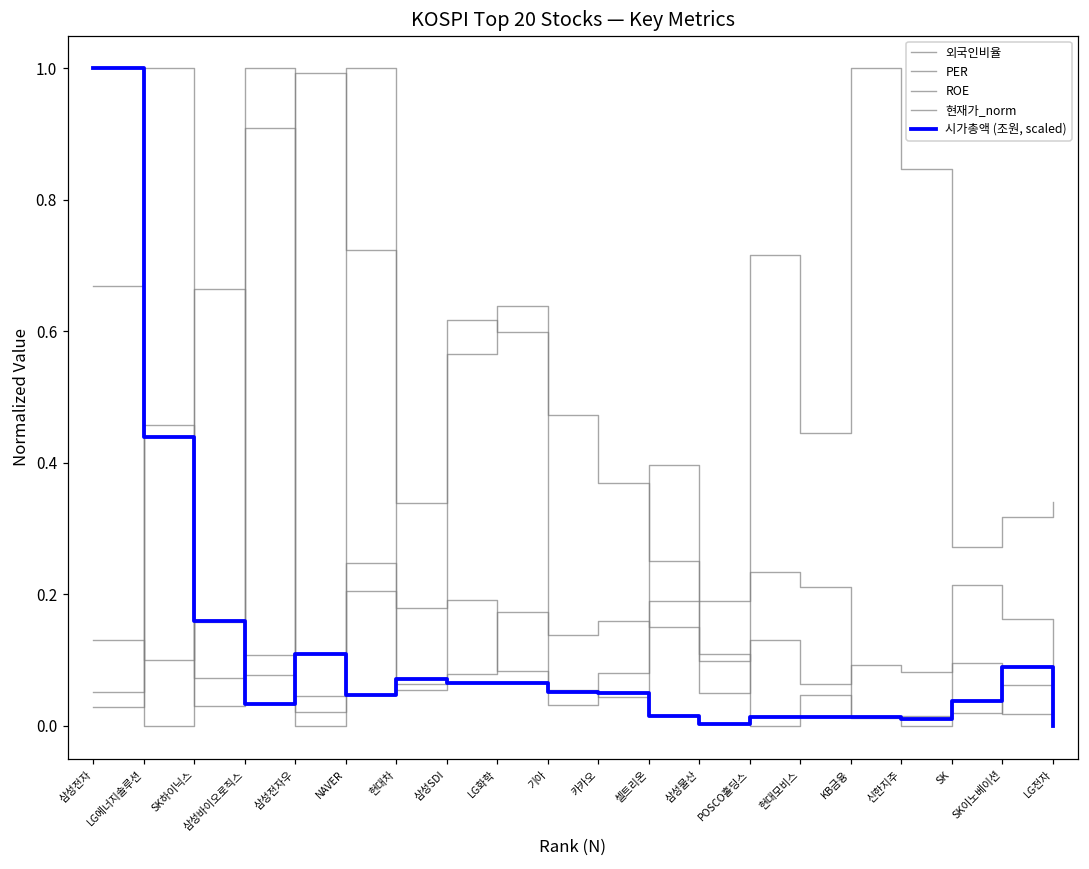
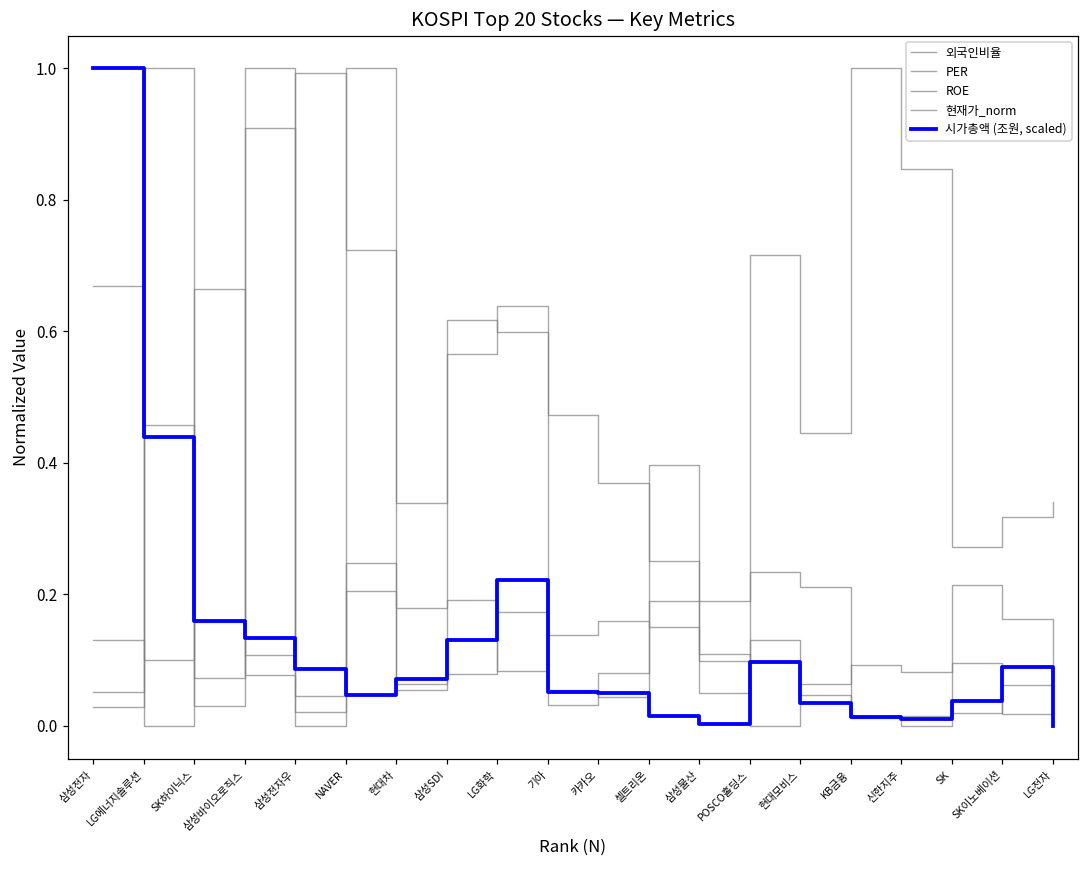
  {
    "시가총액 (조원, scaled)": {
      "삼성전자": 1.00,
      "LG에너지솔루션": 0.44,
-     "삼성바이오로직스": 0.03,
-     "삼성전자우": 0.11,
+     "삼성바이오로직스": 0.13,
+     "삼성전자우": 0.09,
      "NAVER": 0.05,
      "현대차": 0.07,
-     "삼성SDI": 0.06,
-     "LG화학": 0.06,
+     "삼성SDI": 0.13,
+     "LG화학": 0.22,
      "카카오": 0.05,
      "셀트리온": 0.01,
      "삼성물산": 0.00,
-     "POSCO홀딩스": 0.01,
-     "현대모비스": 0.01,
+     "POSCO홀딩스": 0.10,
+     "현대모비스": 0.03,
      "SK": 0.04,
      "SK이노베이션": 0.09,
      "LG전자": 0.00
    }
  }
